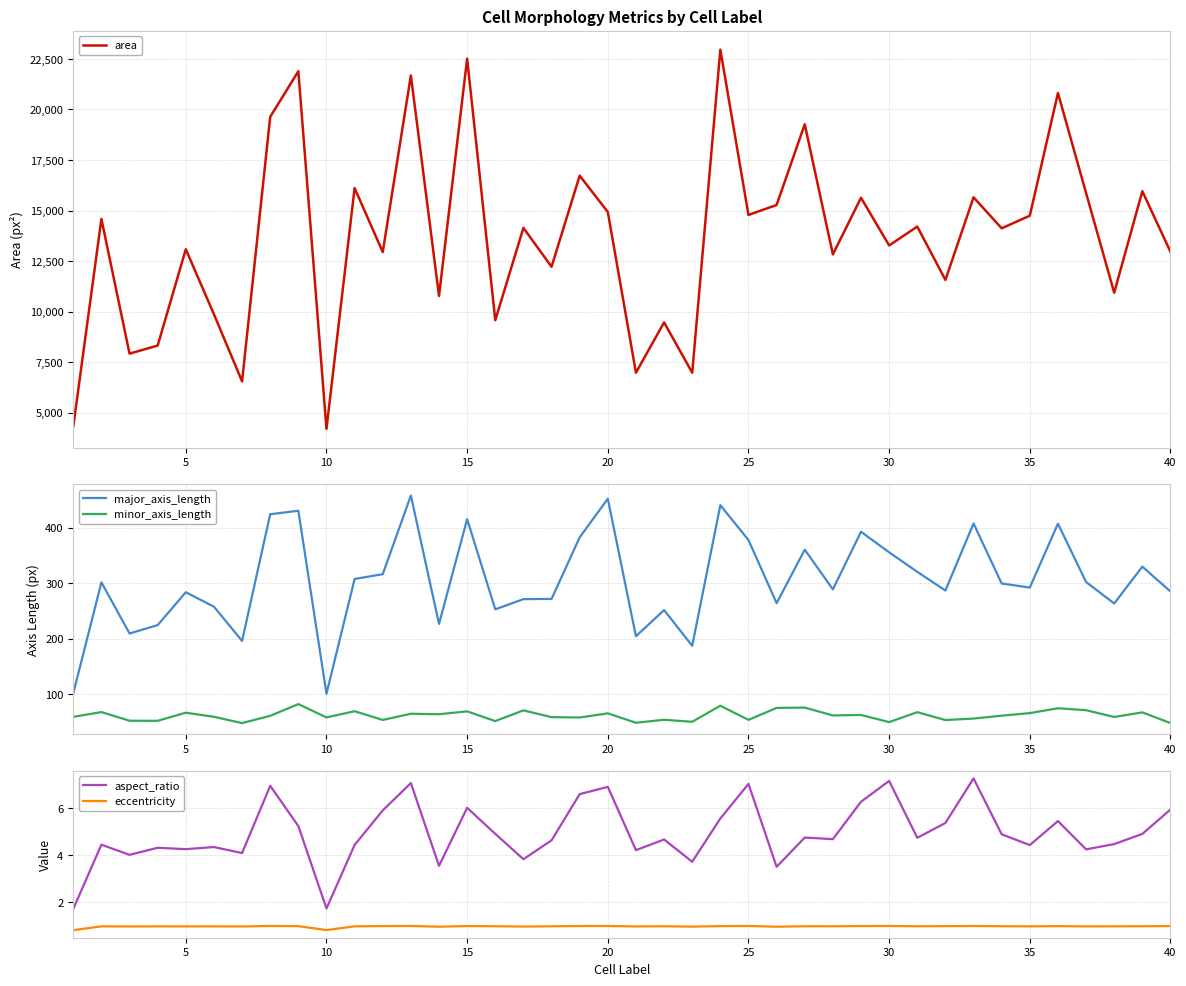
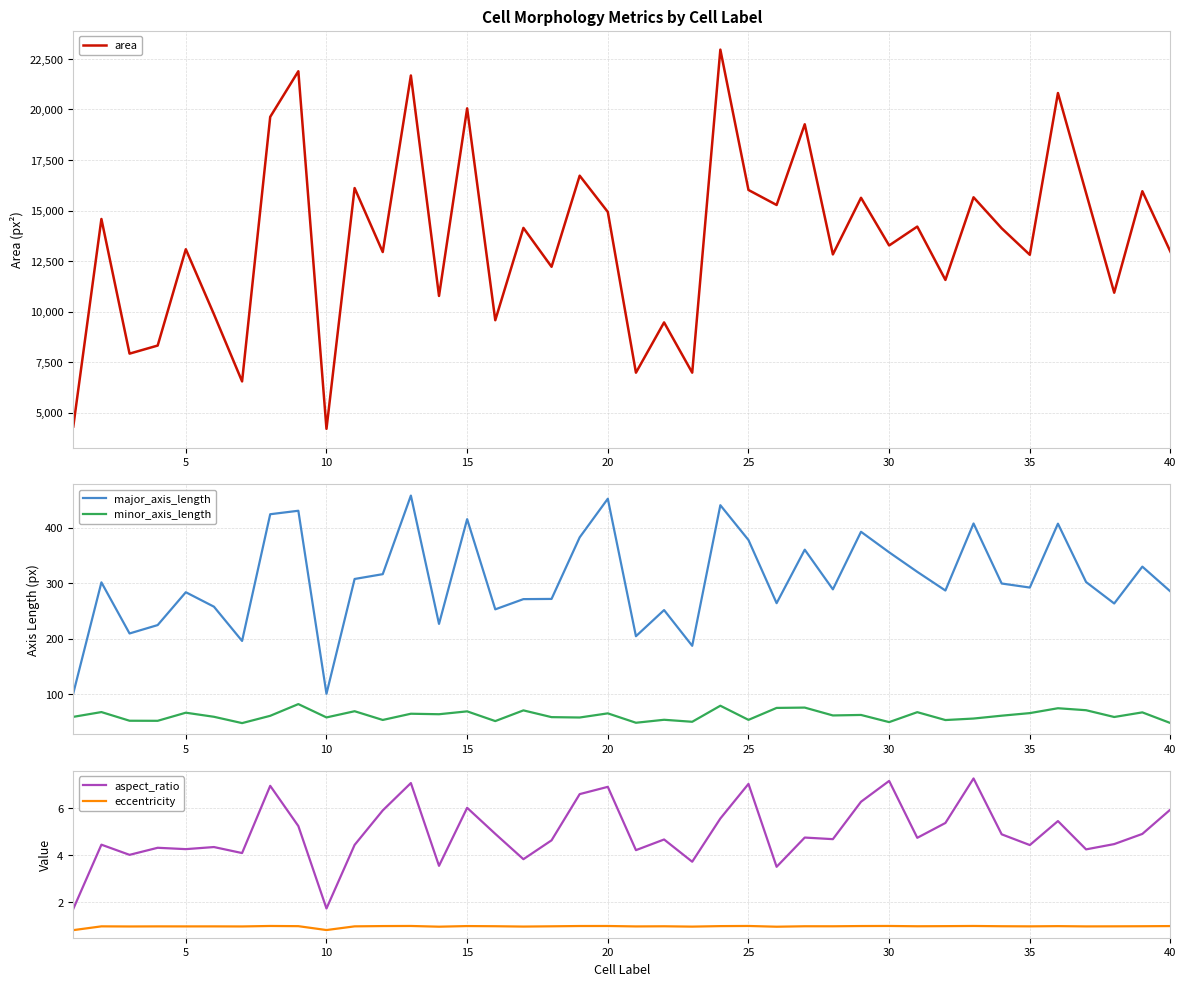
  {
    "Cell Morphology Metrics by Cell Label": {
      "5": "13,100",
      "10": "4,200",
-     "15": "22,500",
+     "15": "20,100",
      "20": "14,900",
-     "25": "14,800",
+     "25": "16,000",
      "30": "13,300",
-     "35": "14,700",
+     "35": "12,800",
      "40": "13,000"
    }
  }
